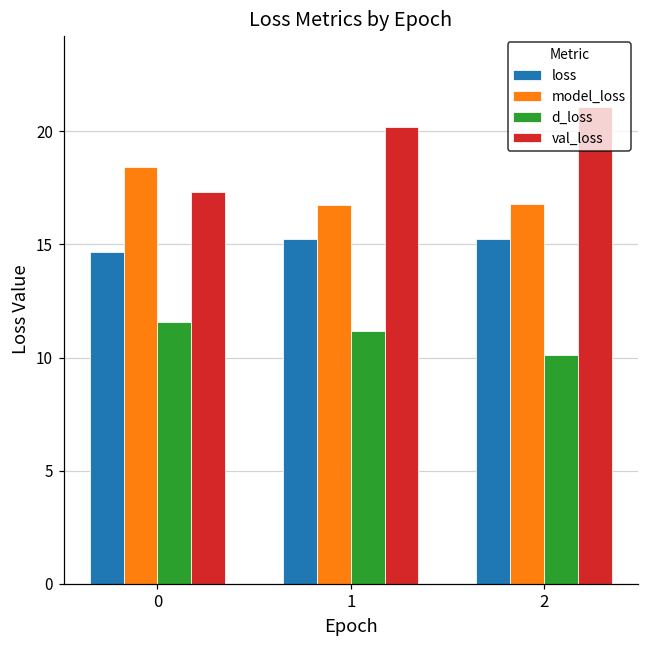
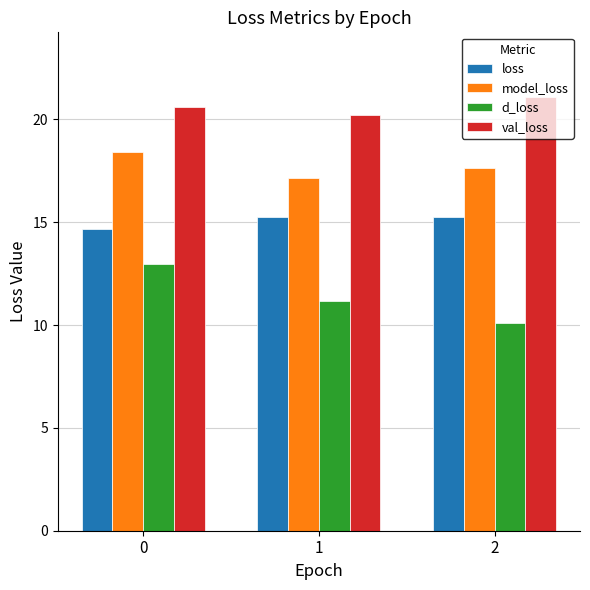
  {
    "loss": {
      "0": 14.7,
      "1": 15.2,
      "2": 15.2
    },
    "model_loss": {
      "0": 18.4,
-     "1": 16.7,
-     "2": 16.8
+     "1": 17.2,
+     "2": 17.6
    },
    "d_loss": {
-     "0": 11.6,
+     "0": 12.9,
      "1": 11.2,
      "2": 10.1
    },
    "val_loss": {
-     "0": 17.3,
+     "0": 20.6,
      "1": 20.2
    }
  }
